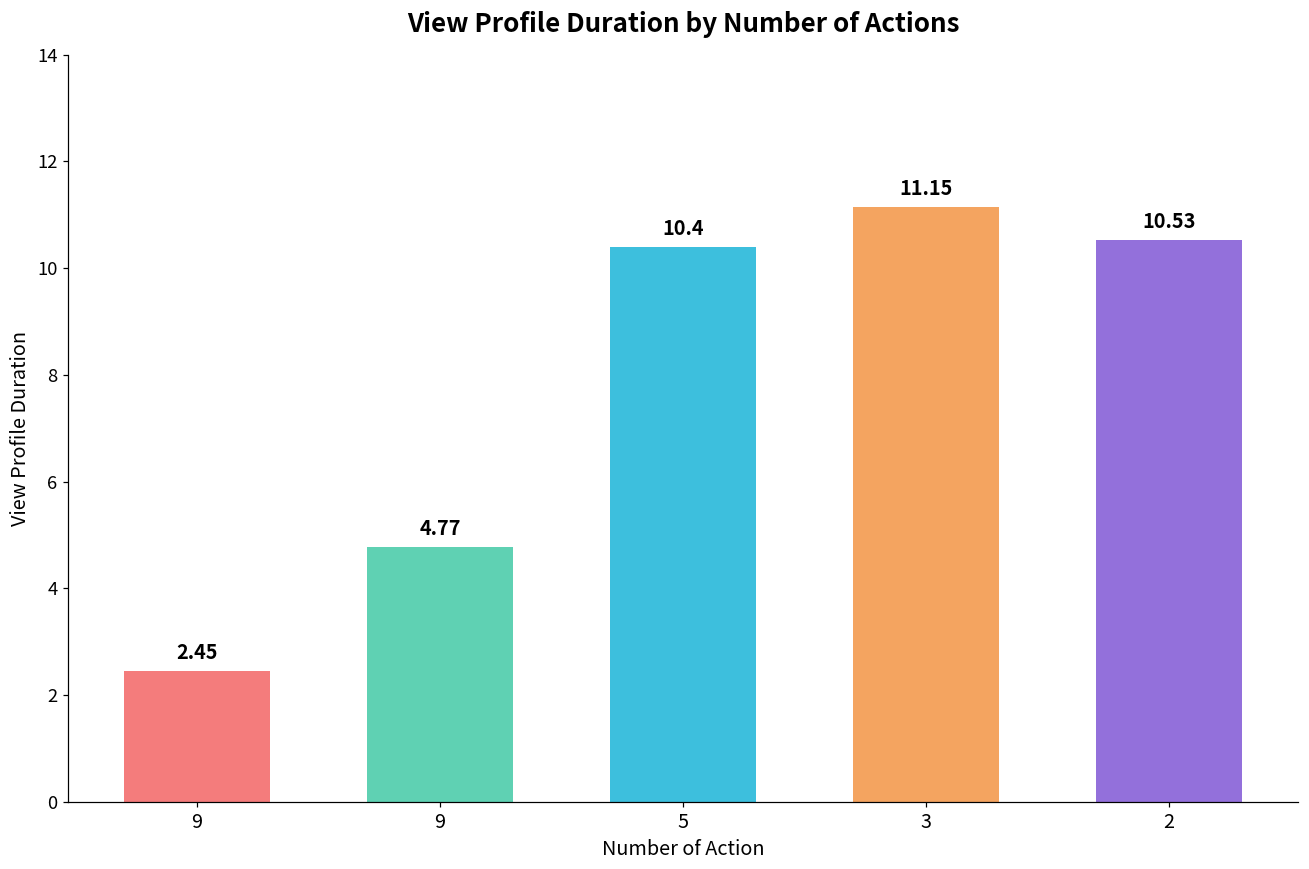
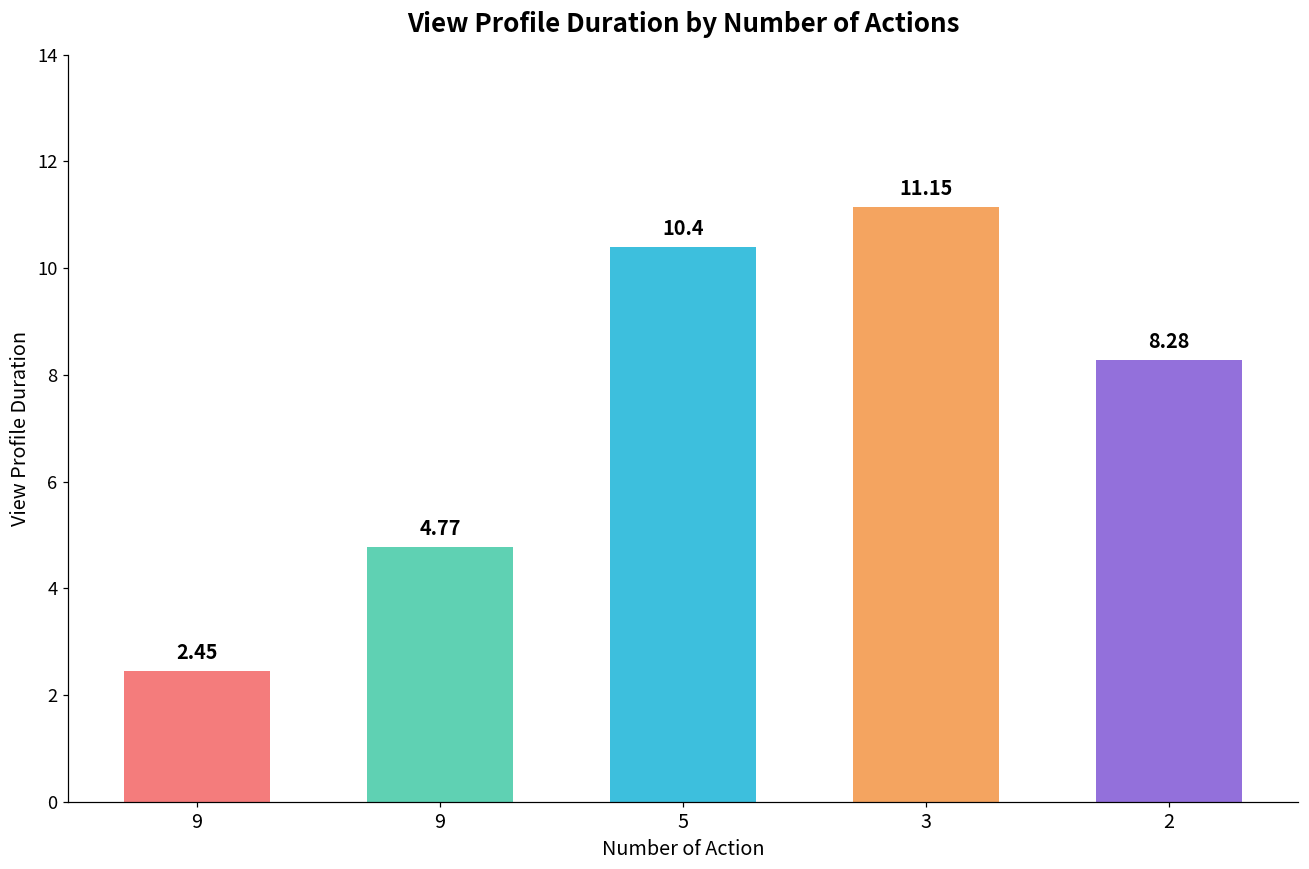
  {
    "5": 10.4,
    "3": 11.15,
-   "2": 10.53
+   "2": 8.28
  }
